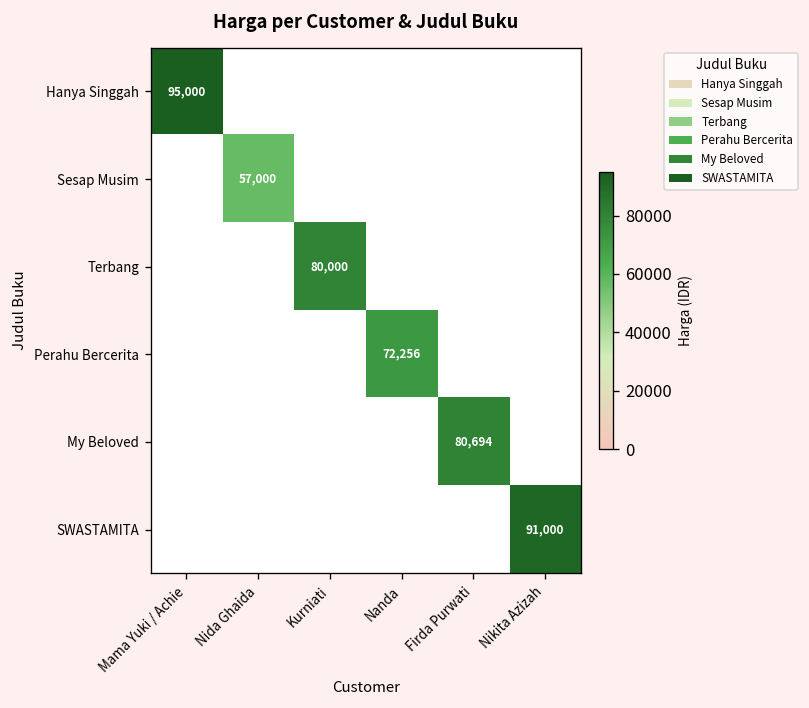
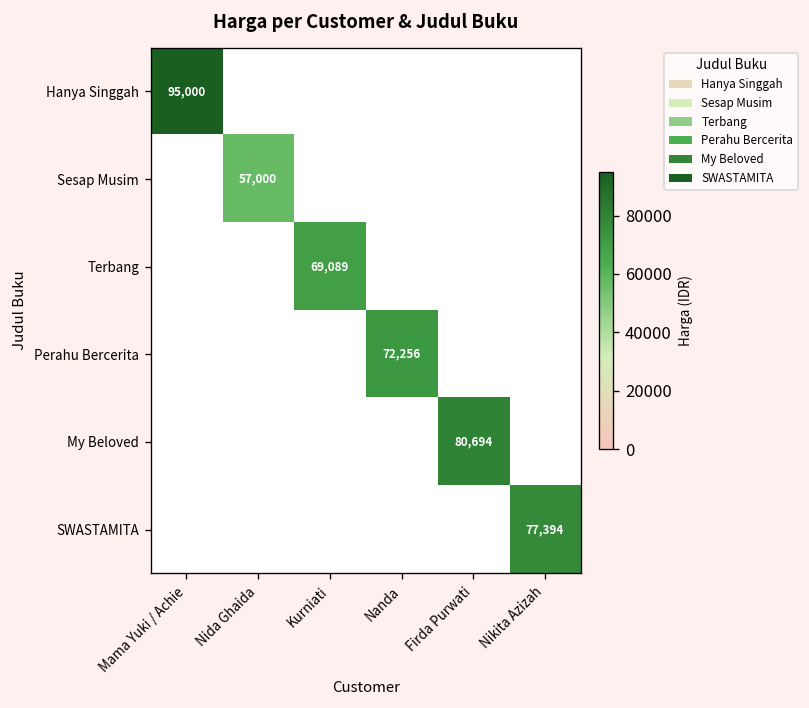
  {
    "Hanya Singgah": {
      "Mama Yuki / Achie": "95,000"
    },
    "Sesap Musim": {
      "Nida Ghaida": "57,000"
    },
    "Terbang": {
-     "Kurniati": "80,000"
+     "Kurniati": "69,089"
    },
    "Perahu Bercerita": {
      "Nanda": "72,256"
    },
    "My Beloved": {
      "Firda Purwati": "80,694"
    },
    "SWASTAMITA": {
-     "Nikita Azizah": "91,000"
+     "Nikita Azizah": "77,394"
    }
  }
